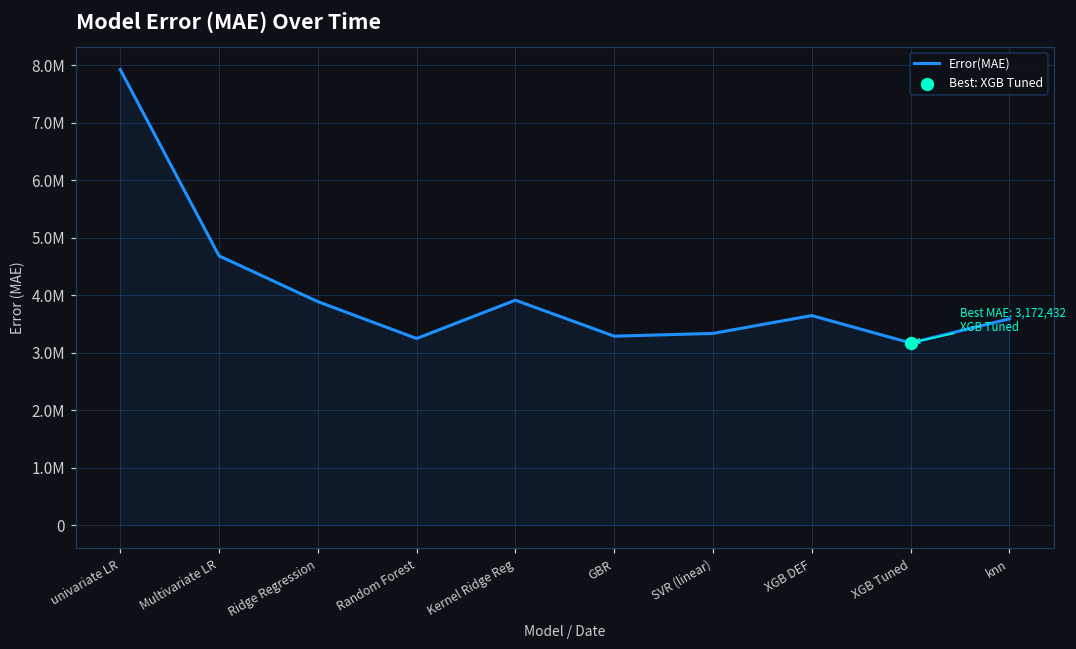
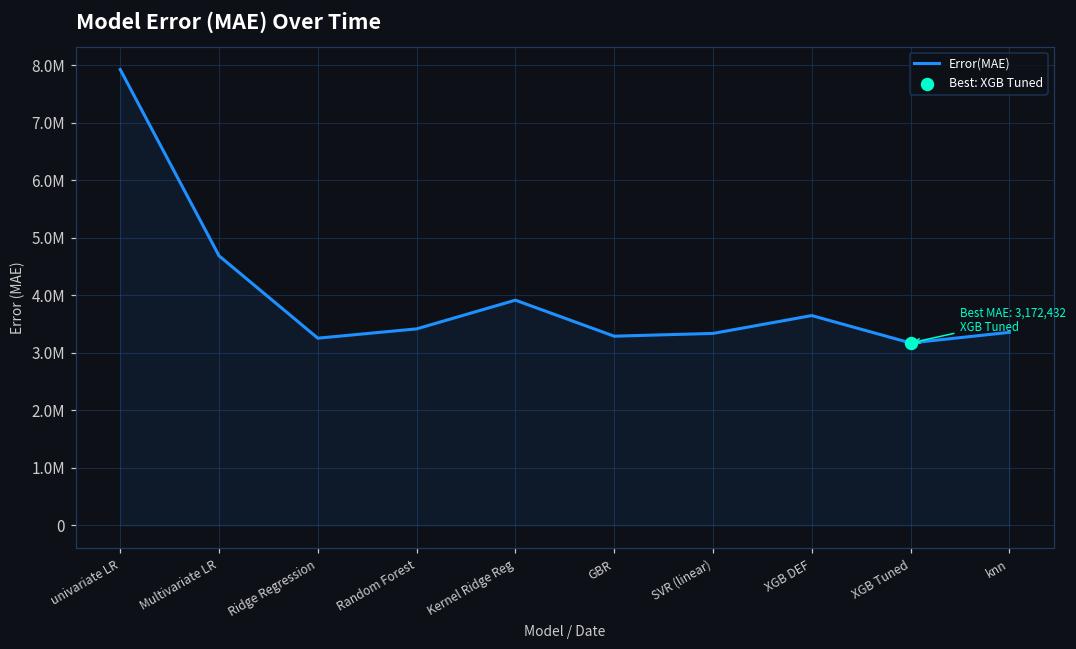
  {
    "Error(MAE)": {
      "univariate LR": 7900000,
      "Multivariate LR": 4700000,
-     "Ridge Regression": 3900000,
-     "Random Forest": 3200000,
+     "Ridge Regression": 3300000,
+     "Random Forest": 3400000,
      "Kernel Ridge Reg": 3900000,
      "GBR": 3300000,
      "SVR (linear)": 3300000,
      "XGB DEF": 3600000,
-     "knn": 3600000
+     "knn": 3400000
    }
  }
